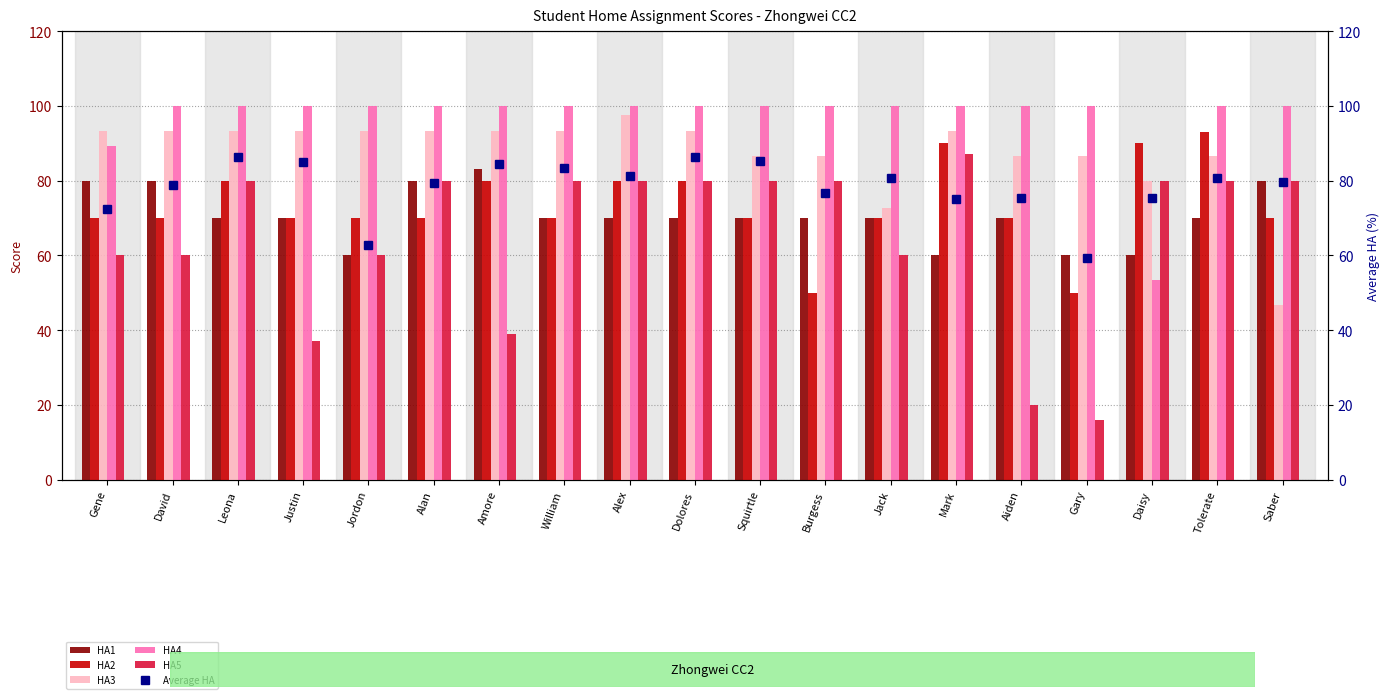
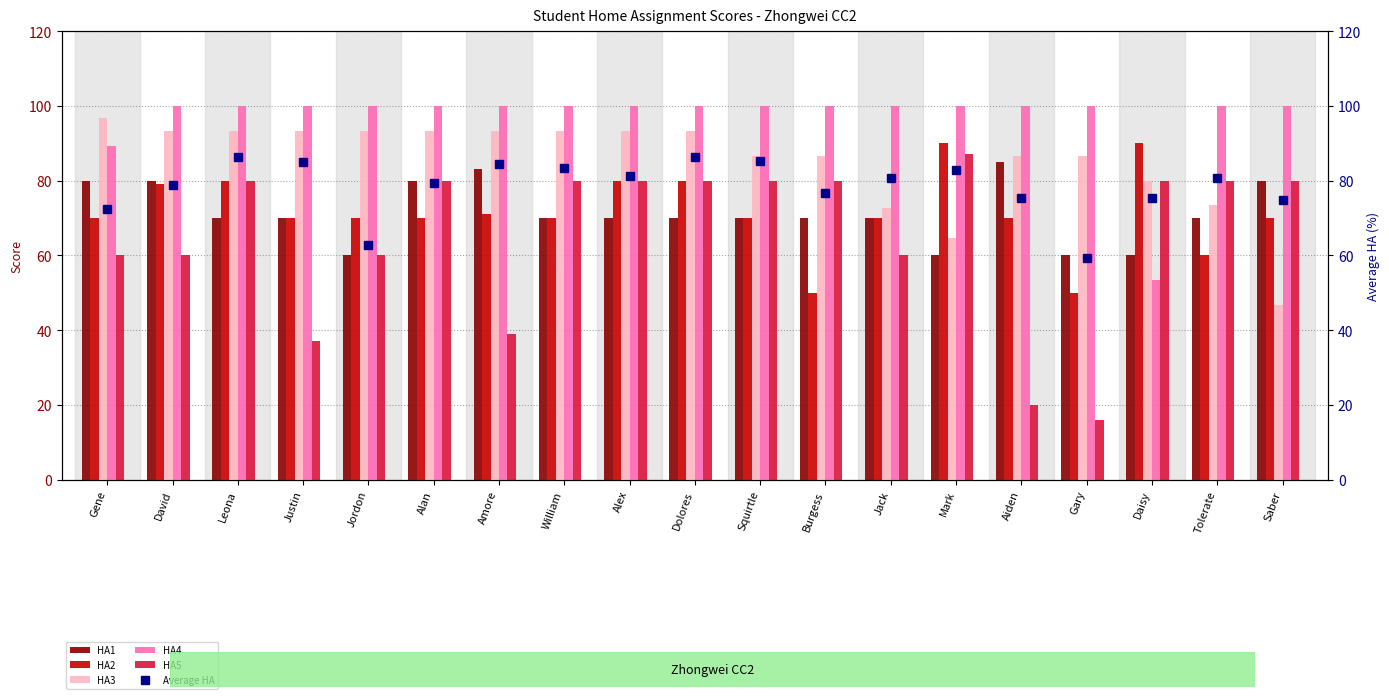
  {
    "HA1": {
      "Gene": 80,
      "David": 80,
      "Leona": 70,
      "Justin": 70,
      "Jordon": 60,
      "Alan": 80,
      "Amore": 83,
      "William": 70,
      "Alex": 70,
      "Dolores": 70,
      "Squirtle": 70,
      "Burgess": 70,
      "Jack": 70,
      "Mark": 60,
-     "Aiden": 70,
+     "Aiden": 85,
      "Gary": 60,
      "Daisy": 60,
      "Tolerate": 70,
      "Saber": 80
    },
    "HA2": {
      "Gene": 70,
-     "David": 70,
+     "David": 79,
      "Leona": 80,
      "Justin": 70,
      "Jordon": 70,
      "Alan": 70,
-     "Amore": 80,
+     "Amore": 71,
      "William": 70,
      "Alex": 80,
      "Dolores": 80,
      "Squirtle": 70,
      "Burgess": 50,
      "Jack": 70,
      "Mark": 90,
      "Aiden": 70,
      "Gary": 50,
      "Daisy": 90,
-     "Tolerate": 93,
+     "Tolerate": 60,
      "Saber": 70
    },
    "HA3": {
-     "Gene": 93,
+     "Gene": 97,
      "David": 93,
      "Leona": 93,
      "Justin": 93,
      "Jordon": 93,
      "Alan": 93,
      "Amore": 93,
      "William": 93,
-     "Alex": 98,
+     "Alex": 93,
      "Dolores": 93,
      "Squirtle": 87,
      "Burgess": 87,
      "Jack": 73,
-     "Mark": 93,
+     "Mark": 65,
      "Aiden": 87,
      "Gary": 87,
      "Daisy": 80,
-     "Tolerate": 87,
+     "Tolerate": 73,
      "Saber": 47
    },
    "HA4": {
      "Gene": 89,
      "David": 100,
      "Leona": 100,
      "Justin": 100,
      "Jordon": 100,
      "Alan": 100,
      "Amore": 100,
      "William": 100,
      "Alex": 100,
      "Dolores": 100,
      "Squirtle": 100,
      "Burgess": 100,
      "Jack": 100,
      "Mark": 100,
      "Aiden": 100,
      "Gary": 100,
      "Daisy": 53,
      "Tolerate": 100,
      "Saber": 100
    },
    "HA5": {
      "Gene": 60,
      "David": 60,
      "Leona": 80,
      "Justin": 37,
      "Jordon": 60,
      "Alan": 80,
      "Amore": 39,
      "William": 80,
      "Alex": 80,
      "Dolores": 80,
      "Squirtle": 80,
      "Burgess": 80,
      "Jack": 60,
      "Mark": 87,
      "Aiden": 20,
      "Gary": 16,
      "Daisy": 80,
      "Tolerate": 80,
      "Saber": 80
    },
    "Average HA": {
      "Gene": 72,
      "David": 79,
      "Leona": 86,
      "Justin": 85,
      "Jordon": 63,
      "Alan": 79,
      "Amore": 84,
      "William": 83,
      "Alex": 81,
      "Dolores": 86,
      "Squirtle": 85,
      "Burgess": 77,
      "Jack": 81,
-     "Mark": 75,
+     "Mark": 83,
      "Aiden": 75,
      "Gary": 59,
      "Daisy": 75,
      "Tolerate": 81,
-     "Saber": 80
+     "Saber": 75
    }
  }
